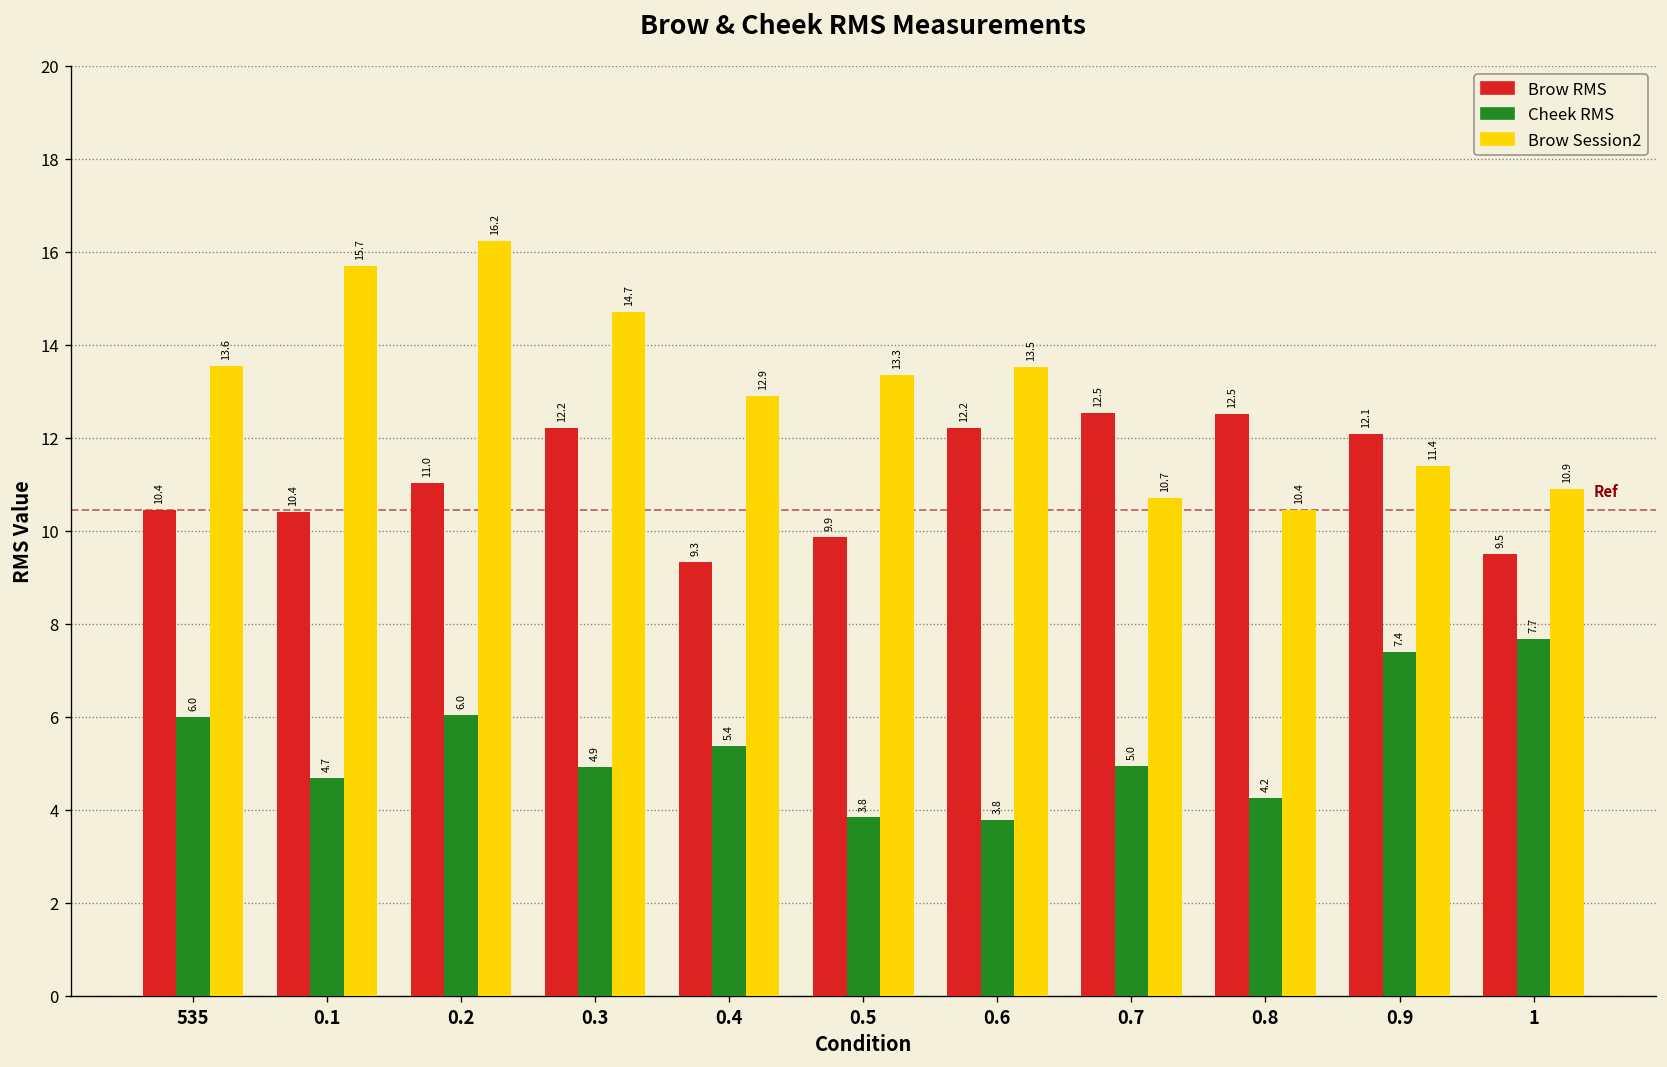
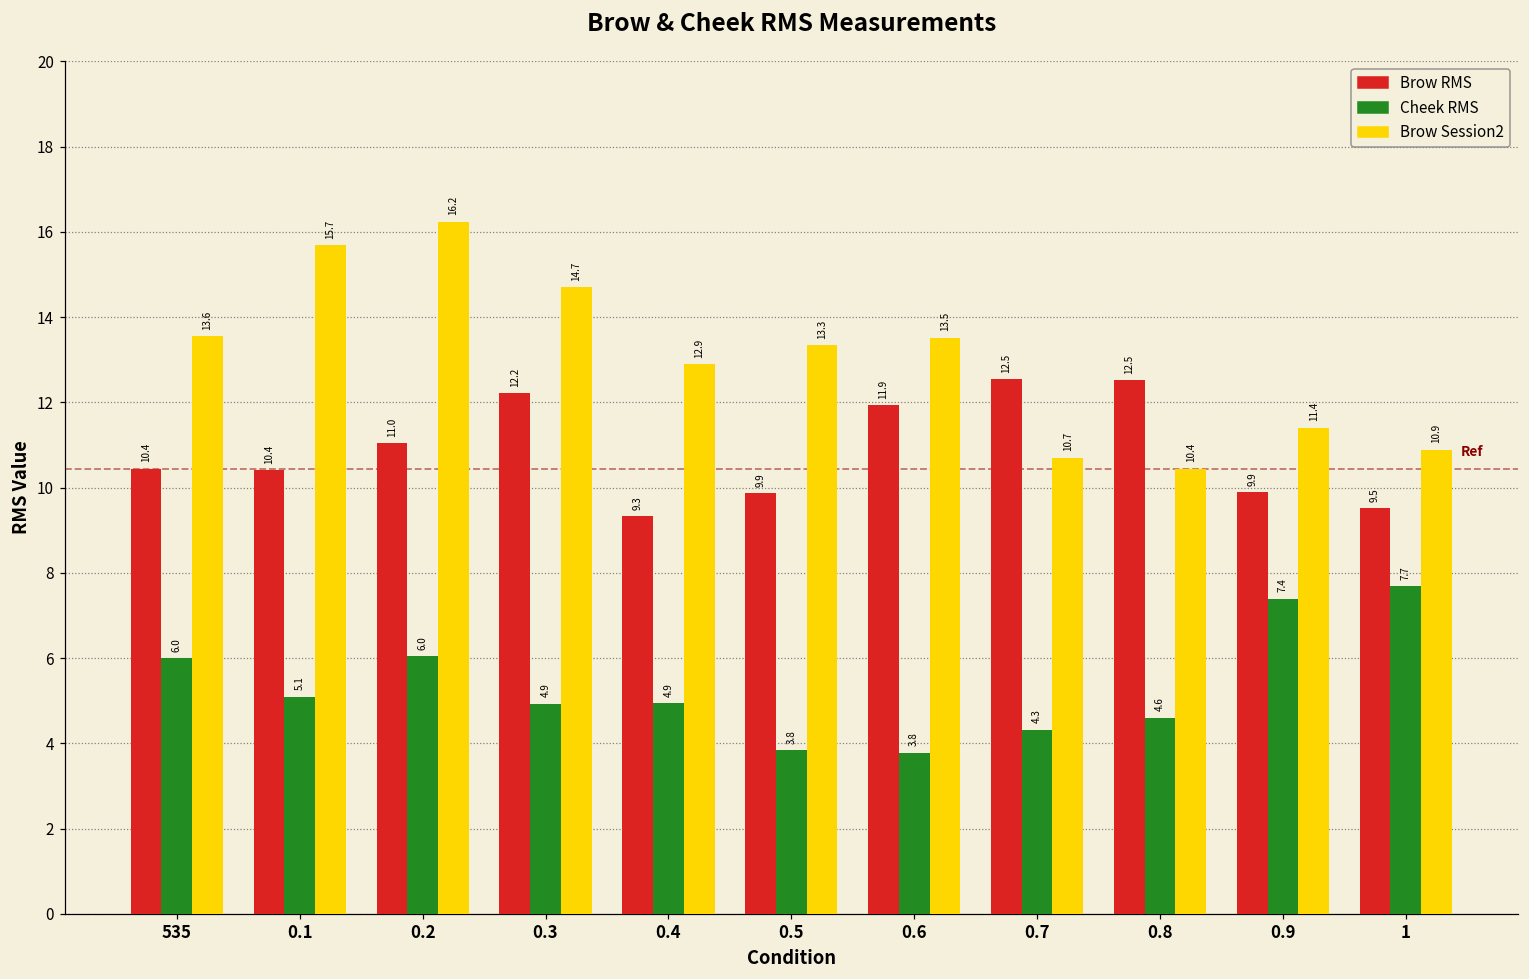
  {
    "Brow RMS": {
      "535": 10.4,
      "0.1": 10.4,
      "0.2": 11.0,
      "0.3": 12.2,
      "0.4": 9.3,
      "0.5": 9.9,
-     "0.6": 12.2,
+     "0.6": 11.9,
      "0.7": 12.5,
      "0.8": 12.5,
-     "0.9": 12.1,
+     "0.9": 9.9,
      "1": 9.5
    },
    "Cheek RMS": {
      "535": 6.0,
-     "0.1": 4.7,
+     "0.1": 5.1,
      "0.2": 6.0,
      "0.3": 4.9,
-     "0.4": 5.4,
+     "0.4": 4.9,
      "0.5": 3.8,
      "0.6": 3.8,
-     "0.7": 5.0,
-     "0.8": 4.2,
+     "0.7": 4.3,
+     "0.8": 4.6,
      "0.9": 7.4,
      "1": 7.7
    },
    "Brow Session2": {
      "535": 13.6,
      "0.1": 15.7,
      "0.2": 16.2,
      "0.3": 14.7,
      "0.4": 12.9,
      "0.5": 13.3,
      "0.6": 13.5,
      "0.7": 10.7,
      "0.8": 10.4,
      "0.9": 11.4,
      "1": 10.9
    }
  }
